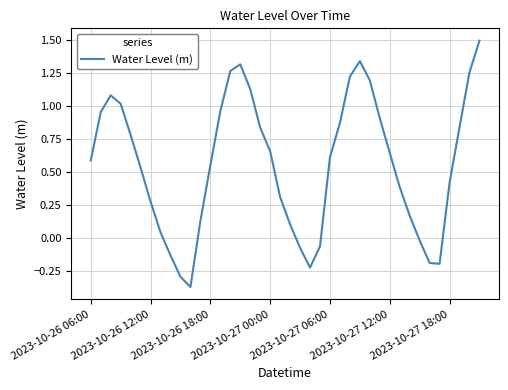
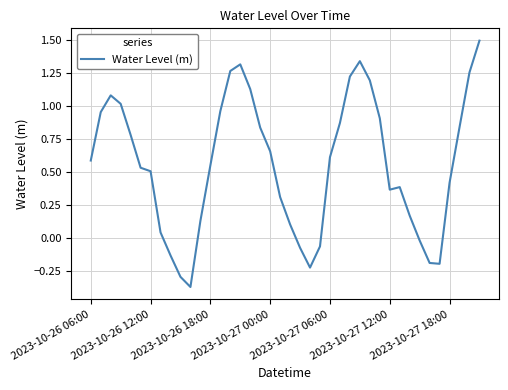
  {
    "2023-10-26 06:00": 0.59,
-   "2023-10-26 12:00": 0.27,
+   "2023-10-26 12:00": 0.50,
    "2023-10-26 18:00": 0.55,
    "2023-10-27 00:00": 0.66,
    "2023-10-27 06:00": 0.61,
-   "2023-10-27 12:00": 0.64,
+   "2023-10-27 12:00": 0.37,
    "2023-10-27 18:00": 0.42
  }
